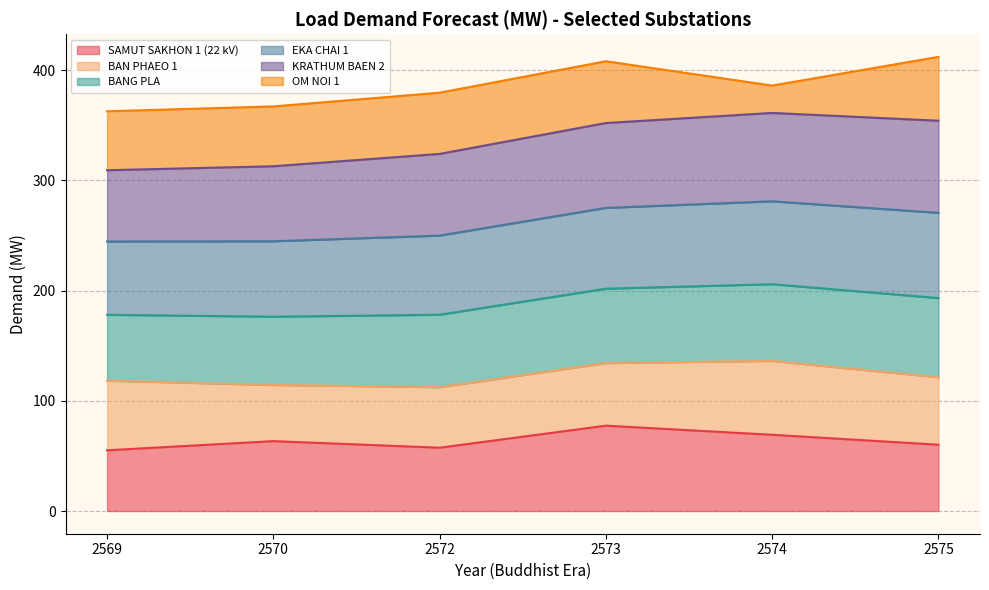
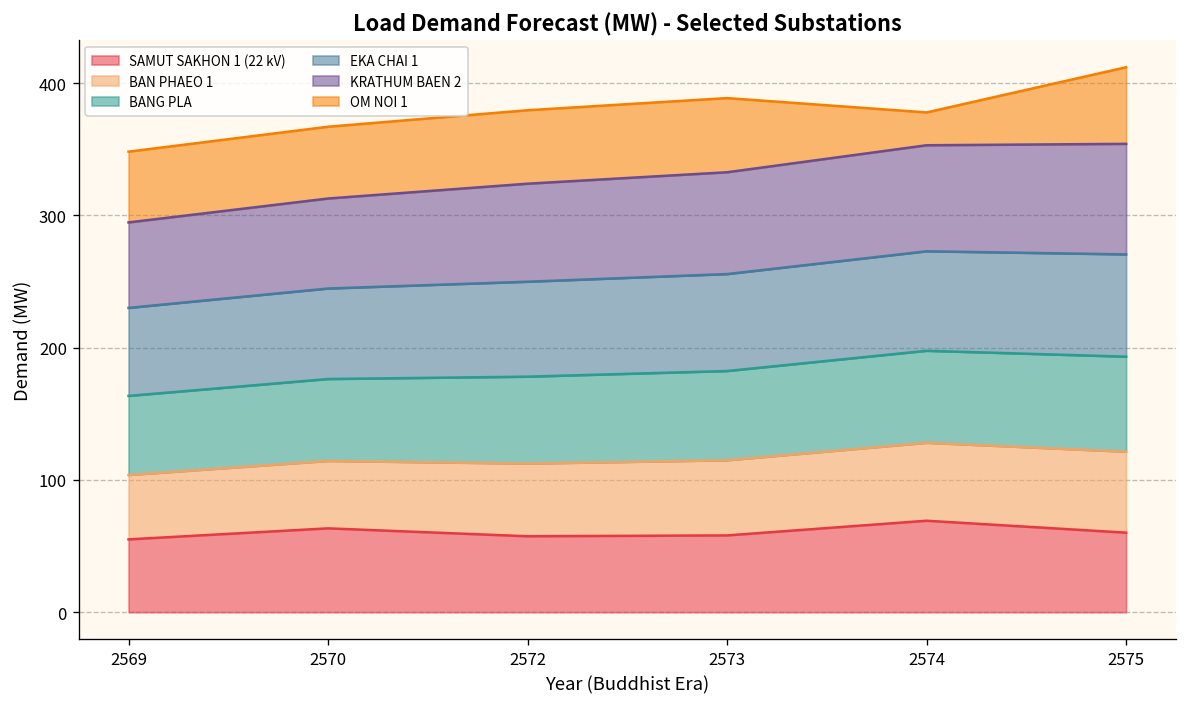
  {
    "SAMUT SAKHON 1 (22 kV)": {
      "2569": 55,
      "2570": 63,
      "2572": 57,
-     "2573": 77,
+     "2573": 58,
      "2574": 69,
      "2575": 60
    },
    "BAN PHAEO 1": {
-     "2569": 63,
+     "2569": 49,
      "2570": 51,
      "2572": 55,
      "2573": 57,
-     "2574": 67,
+     "2574": 59,
      "2575": 61
    },
    "OM NOI 1": {
      "2569": 53,
      "2570": 54,
      "2572": 56,
      "2573": 56,
      "2574": 25,
      "2575": 58
    }
  }
